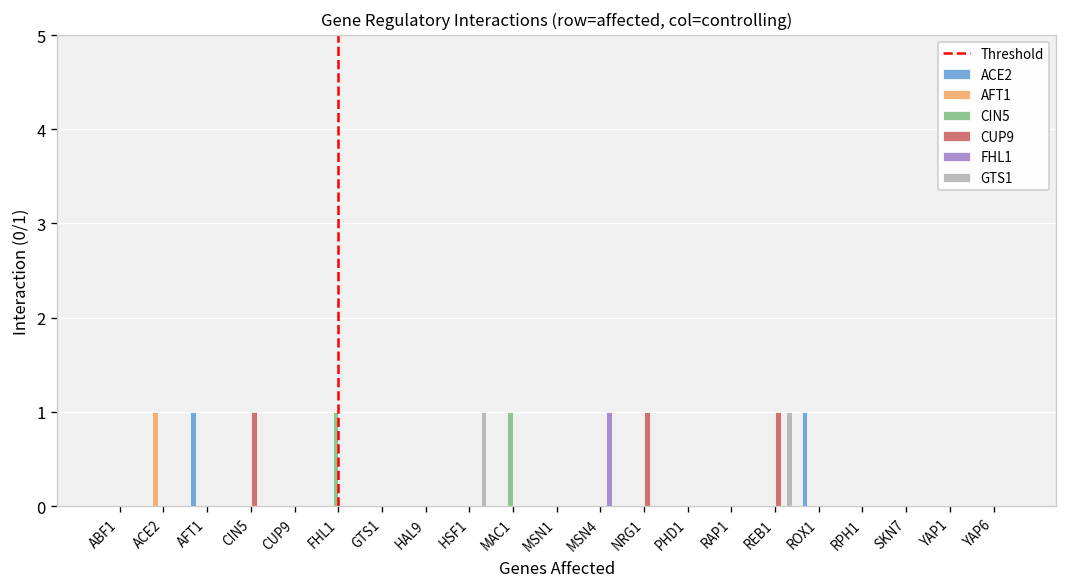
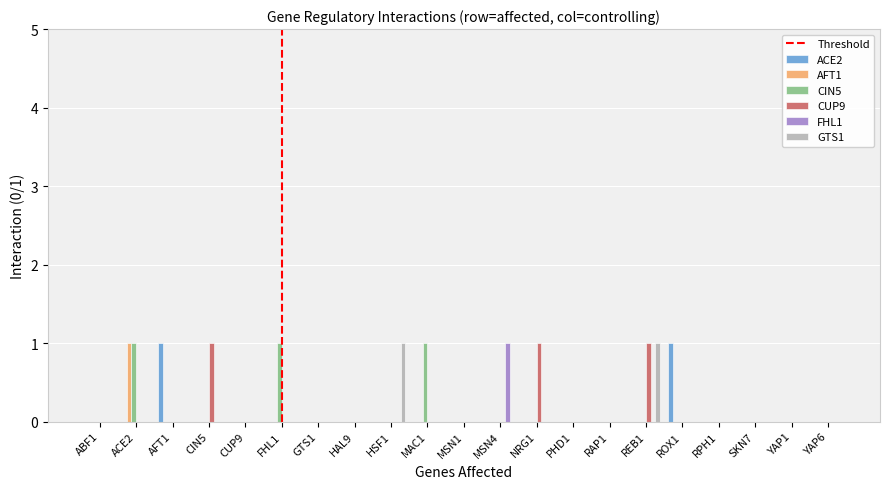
  {
    "ACE2": {
      "ABF1": 0,
      "ACE2": 0,
      "AFT1": 1,
      "CIN5": 0,
      "CUP9": 0,
      "FHL1": 0,
      "GTS1": 0,
      "HAL9": 0,
      "HSF1": 0,
      "MAC1": 0,
      "MSN1": 0,
      "MSN4": 0,
      "NRG1": 0,
      "PHD1": 0,
      "RAP1": 0,
      "REB1": 0,
      "ROX1": 1,
      "RPH1": 0,
      "SKN7": 0,
      "YAP1": 0,
      "YAP6": 0
    },
    "AFT1": {
      "ABF1": 0,
      "ACE2": 1,
      "AFT1": 0,
      "CIN5": 0,
      "CUP9": 0,
      "FHL1": 0,
      "GTS1": 0,
      "HAL9": 0,
      "HSF1": 0,
      "MAC1": 0,
      "MSN1": 0,
      "MSN4": 0,
      "NRG1": 0,
      "PHD1": 0,
      "RAP1": 0,
      "REB1": 0,
      "ROX1": 0,
      "RPH1": 0,
      "SKN7": 0,
      "YAP1": 0,
      "YAP6": 0
    },
    "CIN5": {
      "ABF1": 0,
-     "ACE2": 0,
+     "ACE2": 1,
      "AFT1": 0,
      "CIN5": 0,
      "CUP9": 0,
      "FHL1": 1,
      "GTS1": 0,
      "HAL9": 0,
      "HSF1": 0,
      "MAC1": 1,
      "MSN1": 0,
      "MSN4": 0,
      "NRG1": 0,
      "PHD1": 0,
      "RAP1": 0,
      "REB1": 0,
      "ROX1": 0,
      "RPH1": 0,
      "SKN7": 0,
      "YAP1": 0,
      "YAP6": 0
    },
    "CUP9": {
      "ABF1": 0,
      "ACE2": 0,
      "AFT1": 0,
      "CIN5": 1,
      "CUP9": 0,
      "FHL1": 0,
      "GTS1": 0,
      "HAL9": 0,
      "HSF1": 0,
      "MAC1": 0,
      "MSN1": 0,
      "MSN4": 0,
      "NRG1": 1,
      "PHD1": 0,
      "RAP1": 0,
      "REB1": 1,
      "ROX1": 0,
      "RPH1": 0,
      "SKN7": 0,
      "YAP1": 0,
      "YAP6": 0
    },
    "FHL1": {
      "ABF1": 0,
      "ACE2": 0,
      "AFT1": 0,
      "CIN5": 0,
      "CUP9": 0,
      "FHL1": 0,
      "GTS1": 0,
      "HAL9": 0,
      "HSF1": 0,
      "MAC1": 0,
      "MSN1": 0,
      "MSN4": 1,
      "NRG1": 0,
      "PHD1": 0,
      "RAP1": 0,
      "REB1": 0,
      "ROX1": 0,
      "RPH1": 0,
      "SKN7": 0,
      "YAP1": 0,
      "YAP6": 0
    },
    "GTS1": {
      "ABF1": 0,
      "ACE2": 0,
      "AFT1": 0,
      "CIN5": 0,
      "CUP9": 0,
      "FHL1": 0,
      "GTS1": 0,
      "HAL9": 0,
      "HSF1": 1,
      "MAC1": 0,
      "MSN1": 0,
      "MSN4": 0,
      "NRG1": 0,
      "PHD1": 0,
      "RAP1": 0,
      "REB1": 1,
      "ROX1": 0,
      "RPH1": 0,
      "SKN7": 0,
      "YAP1": 0,
      "YAP6": 0
    }
  }
